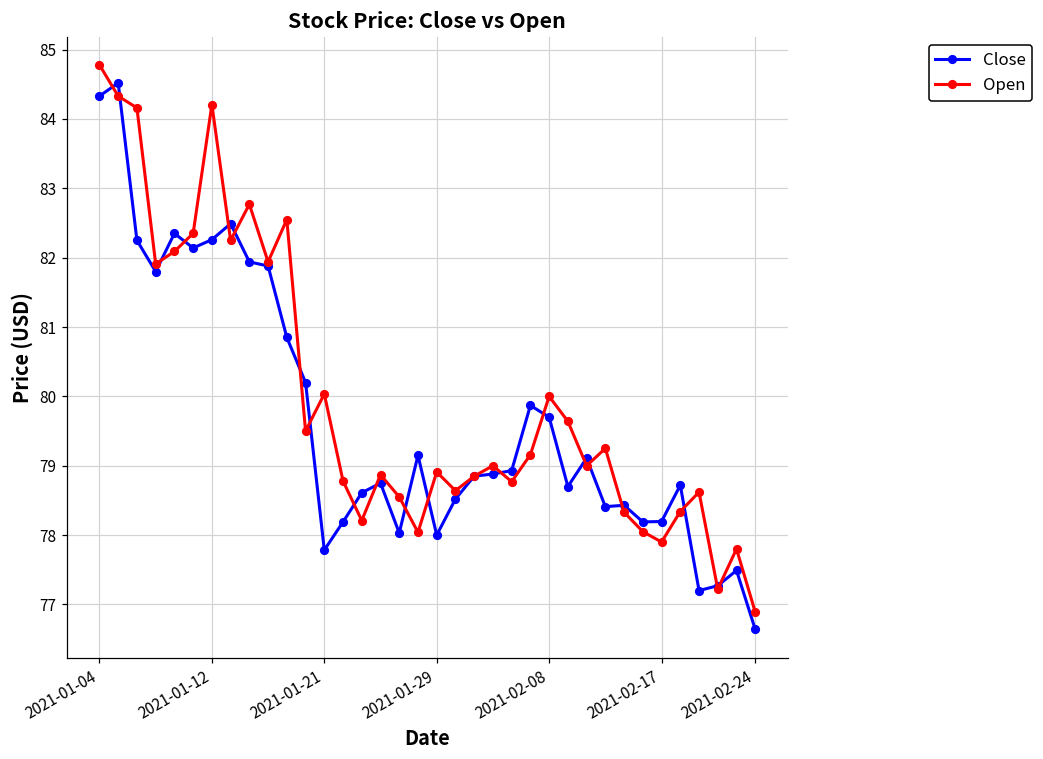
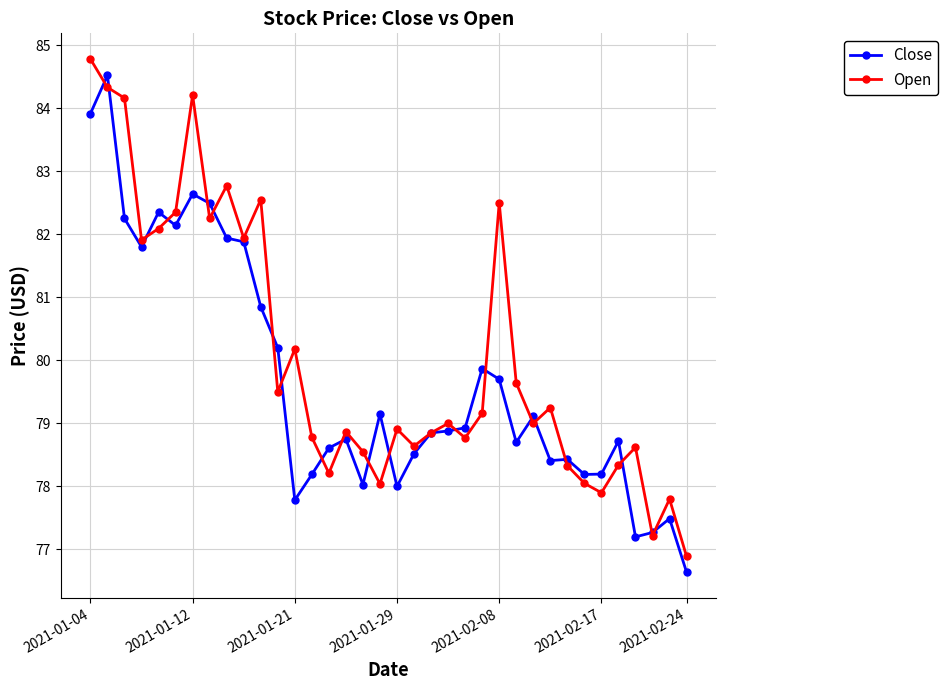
  {
    "Close": {
-     "2021-01-04": 84.3,
-     "2021-01-12": 82.3,
+     "2021-01-04": 83.9,
+     "2021-01-12": 82.6,
      "2021-01-21": 77.8,
      "2021-01-29": 78.0,
      "2021-02-08": 79.7,
      "2021-02-17": 78.2,
      "2021-02-24": 76.6
    },
    "Open": {
      "2021-01-04": 84.8,
      "2021-01-12": 84.2,
-     "2021-01-21": 80.0,
+     "2021-01-21": 80.2,
      "2021-01-29": 78.9,
-     "2021-02-08": 80.0,
+     "2021-02-08": 82.5,
      "2021-02-17": 77.9,
      "2021-02-24": 76.9
    }
  }
